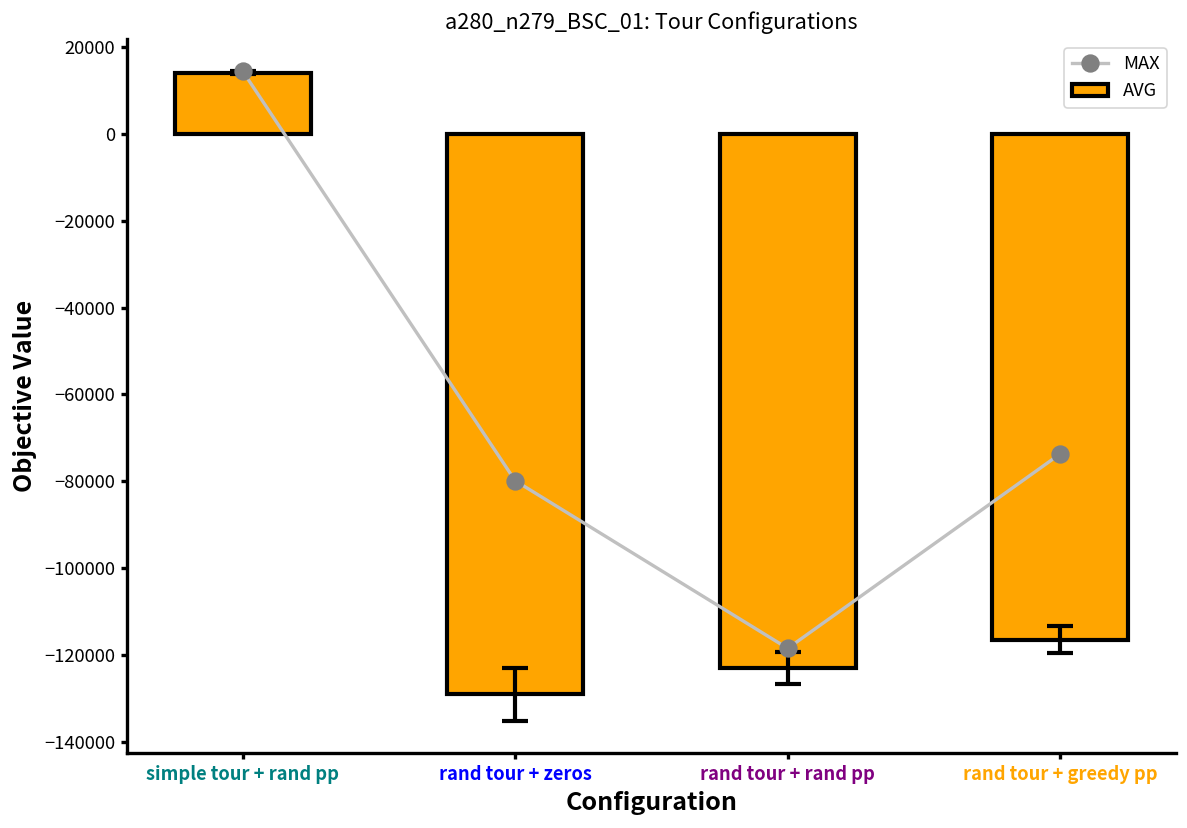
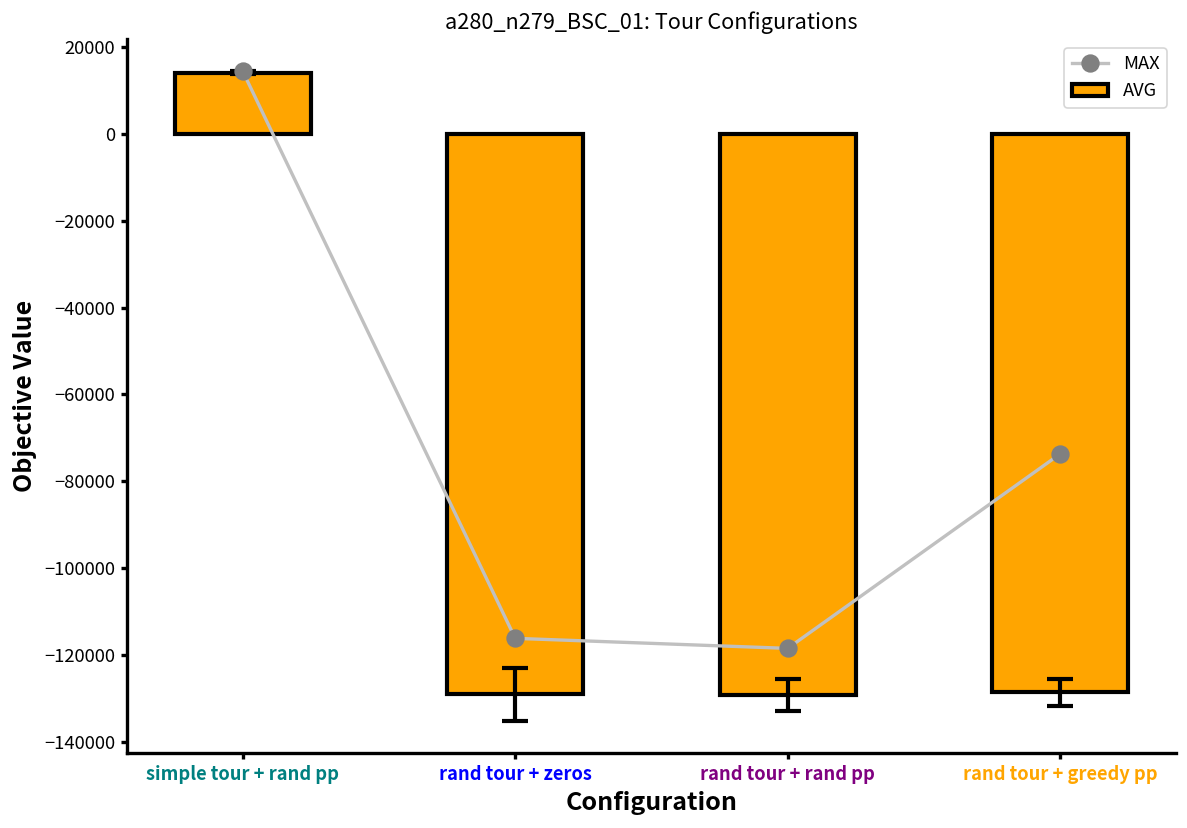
  {
    "AVG": {
      "simple tour + rand pp": 14000,
      "rand tour + zeros": -129000,
-     "rand tour + rand pp": -123000,
-     "rand tour + greedy pp": -117000
+     "rand tour + rand pp": -129000,
+     "rand tour + greedy pp": -129000
    },
    "MAX": {
-     "rand tour + zeros": -80000,
+     "rand tour + zeros": -116000,
      "rand tour + rand pp": -118000,
      "rand tour + greedy pp": -74000
    }
  }
